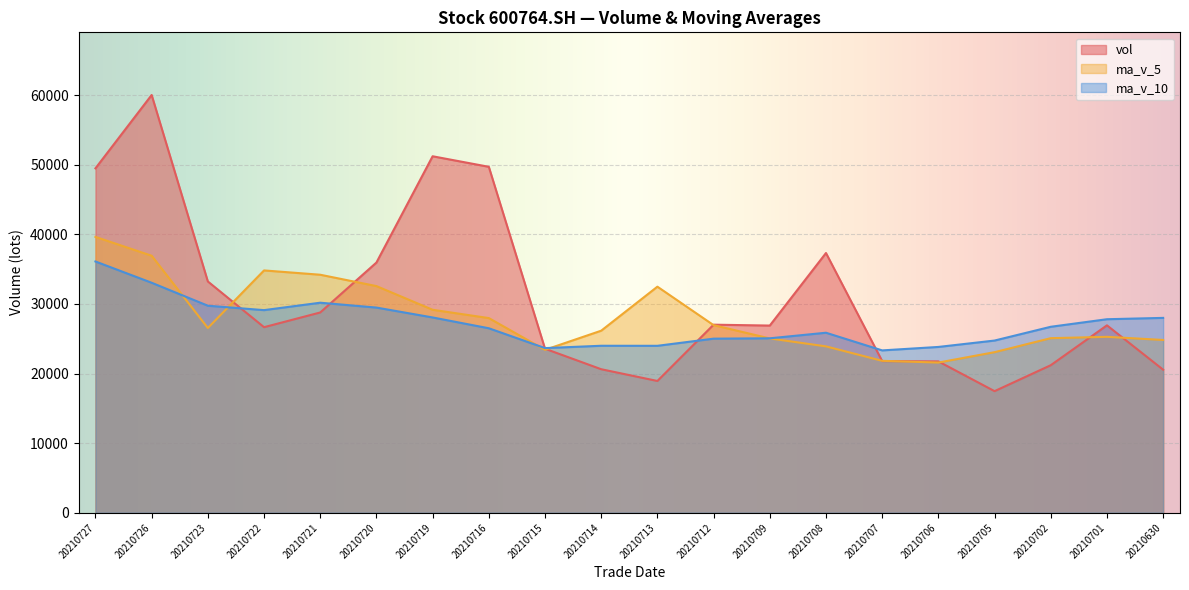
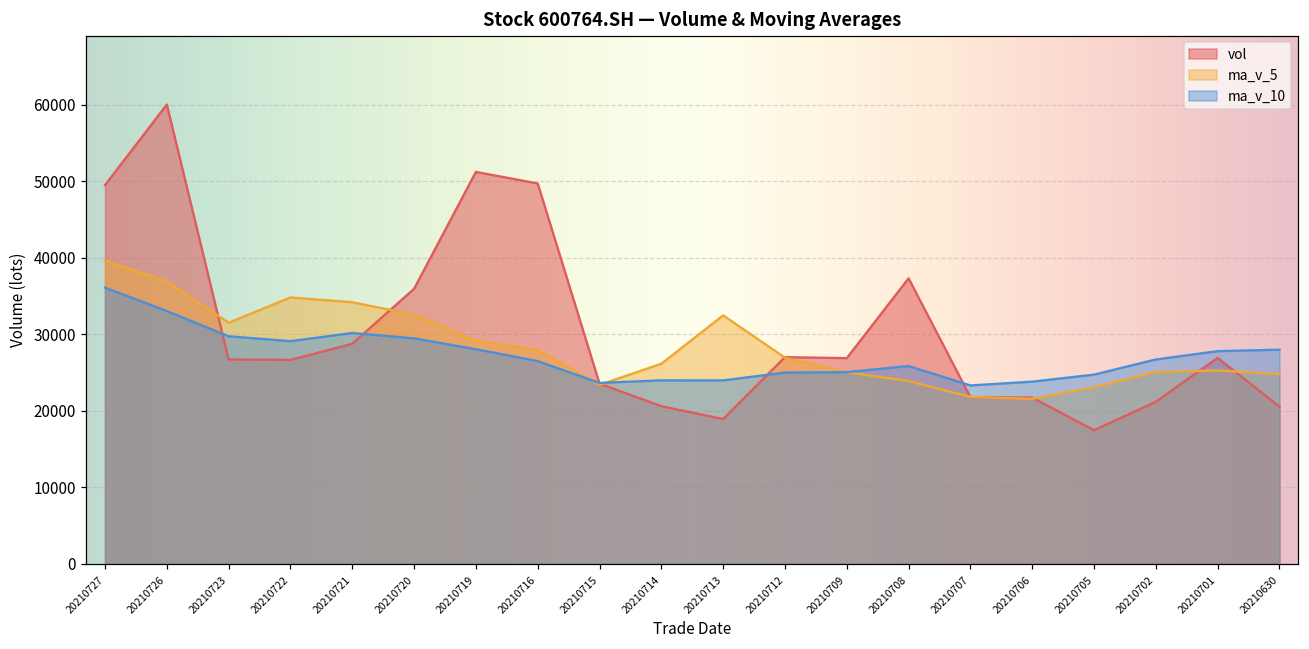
  {
    "vol": {
      "20210727": 49000,
      "20210726": 60000,
-     "20210723": 33000,
+     "20210723": 27000,
      "20210722": 27000,
      "20210721": 29000,
      "20210720": 36000,
      "20210719": 51000,
      "20210716": 50000,
      "20210714": 21000,
      "20210713": 19000,
      "20210709": 27000,
      "20210708": 37000,
      "20210705": 17000,
      "20210702": 21000,
      "20210701": 27000,
      "20210630": 21000
    },
    "ma_v_5": {
      "20210727": 40000,
      "20210726": 37000,
-     "20210723": 27000,
+     "20210723": 32000,
      "20210722": 35000,
      "20210721": 34000,
      "20210720": 33000,
      "20210719": 29000,
      "20210716": 28000,
      "20210714": 26000,
      "20210713": 32000,
      "20210708": 24000,
      "20210705": 23000,
      "20210702": 25000,
      "20210701": 25000,
      "20210630": 25000
    },
    "ma_v_10": {
      "20210727": 36000,
      "20210726": 33000,
      "20210723": 30000,
      "20210722": 29000,
      "20210721": 30000,
      "20210720": 29000,
      "20210719": 28000,
      "20210716": 27000,
      "20210714": 24000,
      "20210713": 24000,
      "20210712": 25000,
      "20210708": 26000,
      "20210707": 23000,
      "20210706": 24000,
      "20210705": 25000,
      "20210702": 27000,
      "20210701": 28000,
      "20210630": 28000
    }
  }
